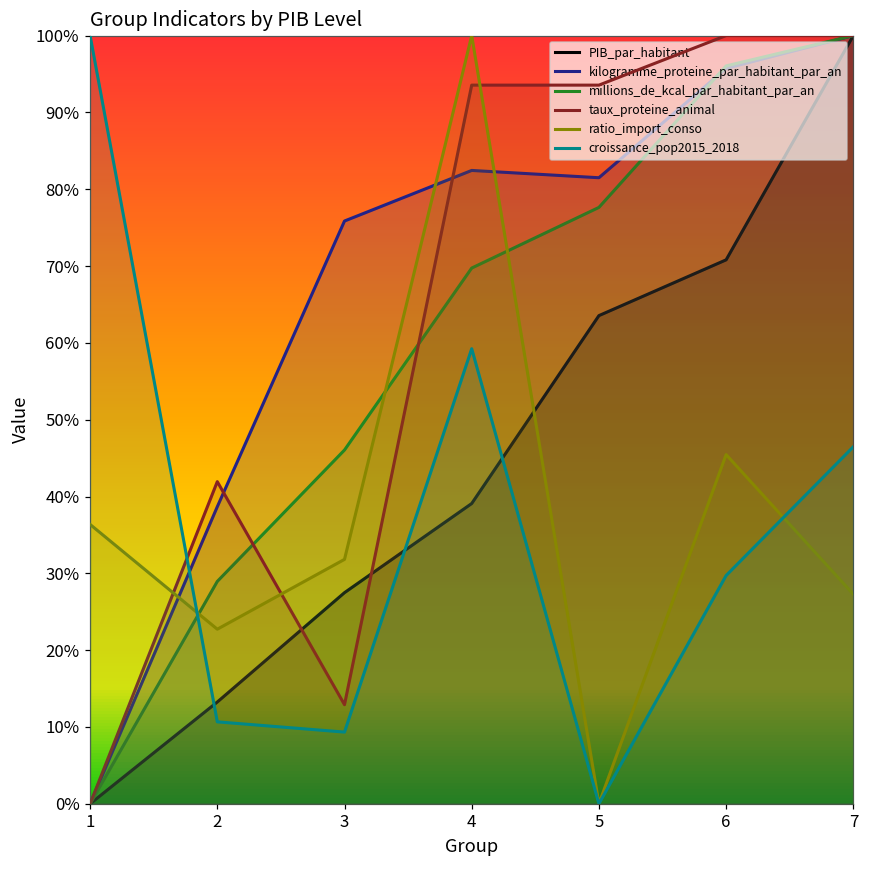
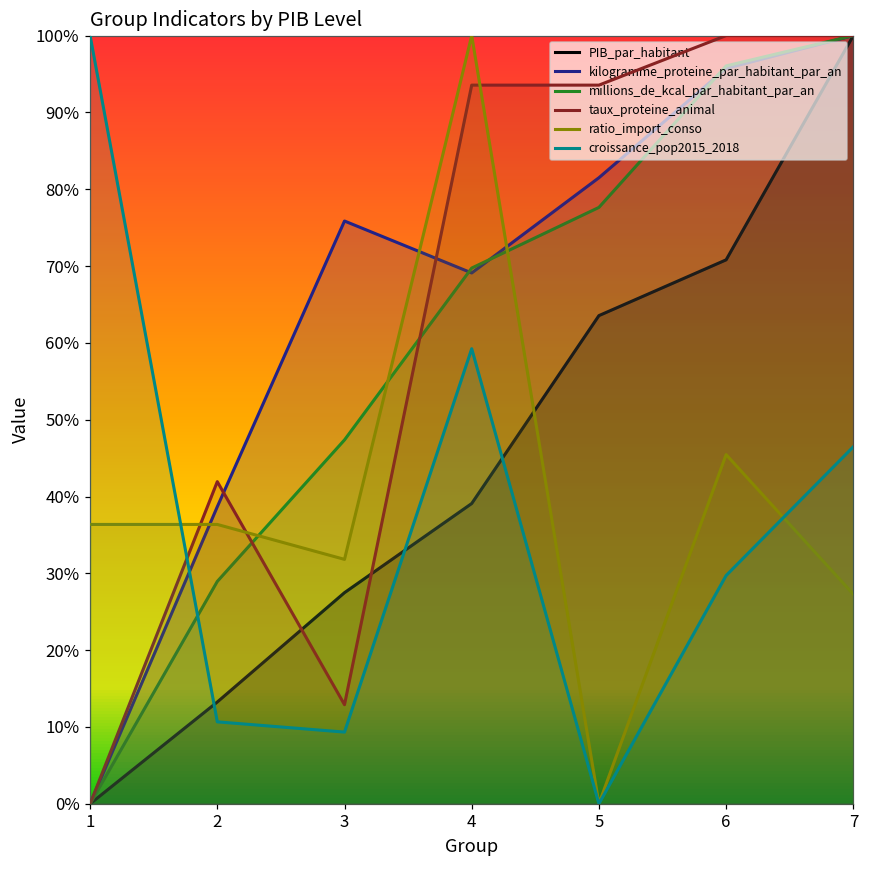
  {
    "PIB_par_habitant": {
      "2": "13%",
      "3": "27%",
      "4": "39%",
      "5": "64%",
      "6": "71%"
    },
    "kilogramme_proteine_par_habitant_par_an": {
      "2": "39%",
      "3": "76%",
-     "4": "82%",
+     "4": "69%",
      "5": "81%"
    },
    "millions_de_kcal_par_habitant_par_an": {
      "2": "29%",
-     "3": "46%",
+     "3": "47%",
      "4": "70%",
      "5": "78%"
    },
    "taux_proteine_animal": {
      "2": "42%",
      "3": "13%",
      "4": "94%",
      "6": "100%"
    },
    "ratio_import_conso": {
      "1": "36%",
-     "2": "23%",
+     "2": "36%",
      "3": "32%",
      "4": "100%",
      "6": "45%",
      "7": "27%"
    },
    "croissance_pop2015_2018": {
      "1": "100%",
      "2": "11%",
      "3": "9%",
      "4": "59%",
      "6": "30%",
      "7": "46%"
    }
  }
